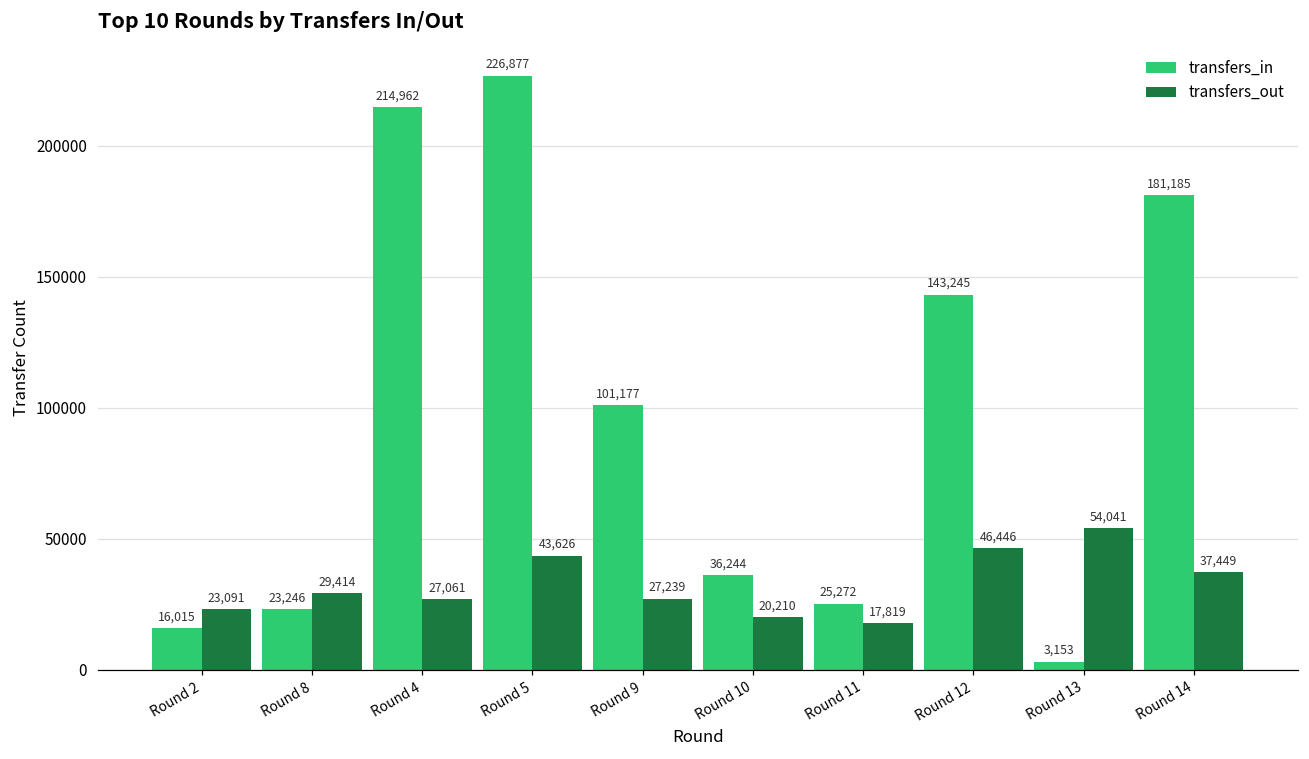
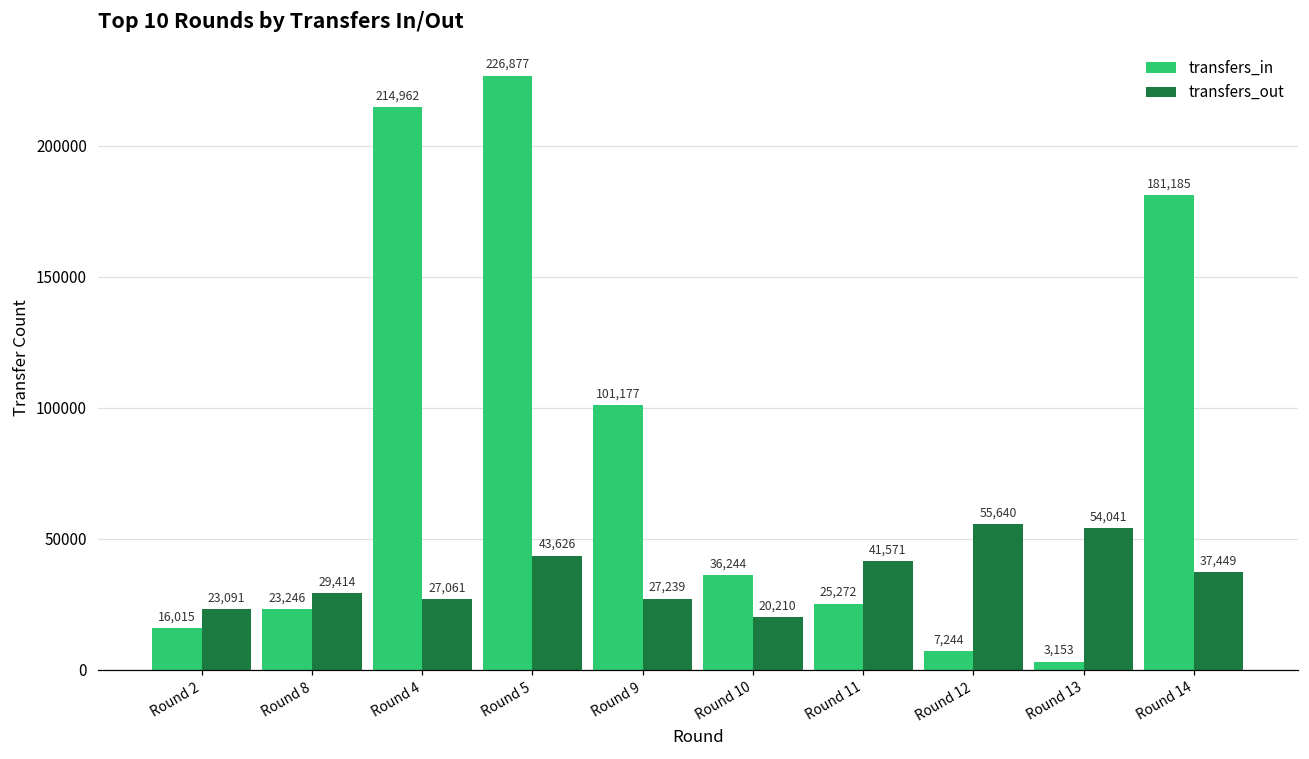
  {
    "transfers_in": {
      "Round 2": "16,015",
      "Round 8": "23,246",
      "Round 4": "214,962",
      "Round 5": "226,877",
      "Round 9": "101,177",
      "Round 10": "36,244",
      "Round 11": "25,272",
-     "Round 12": "143,245",
+     "Round 12": "7,244",
      "Round 13": "3,153",
      "Round 14": "181,185"
    },
    "transfers_out": {
      "Round 2": "23,091",
      "Round 8": "29,414",
      "Round 4": "27,061",
      "Round 5": "43,626",
      "Round 9": "27,239",
      "Round 10": "20,210",
-     "Round 11": "17,819",
-     "Round 12": "46,446",
+     "Round 11": "41,571",
+     "Round 12": "55,640",
      "Round 13": "54,041",
      "Round 14": "37,449"
    }
  }
